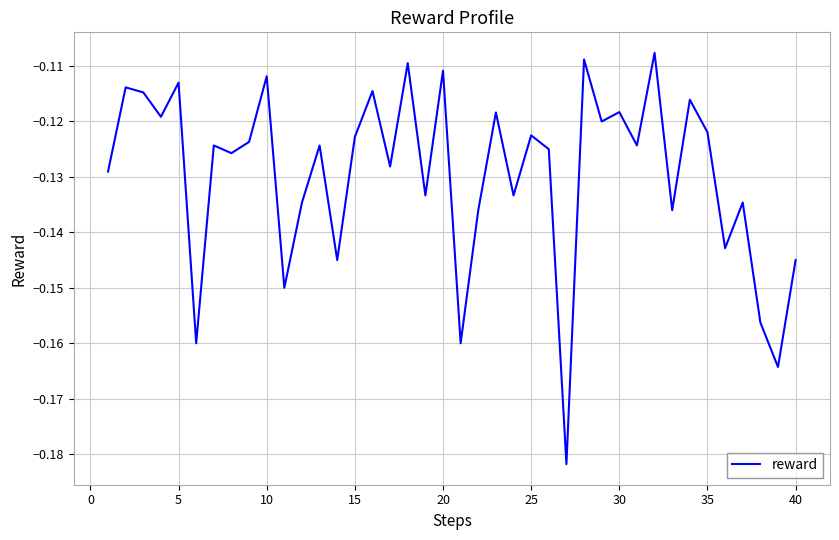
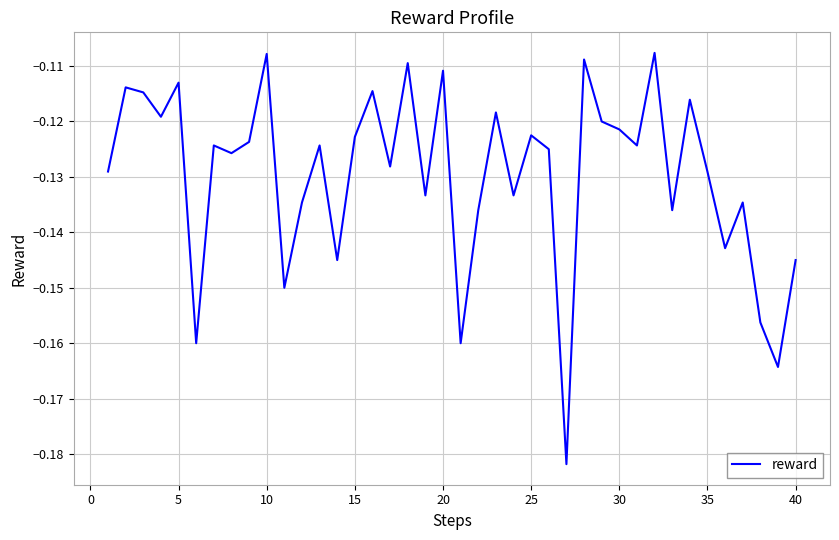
  {
    "5": -0.113,
-   "10": -0.112,
+   "10": -0.108,
    "15": -0.123,
    "20": -0.111,
    "25": -0.123,
-   "30": -0.118,
-   "35": -0.122,
+   "30": -0.121,
+   "35": -0.129,
    "40": -0.145
  }
